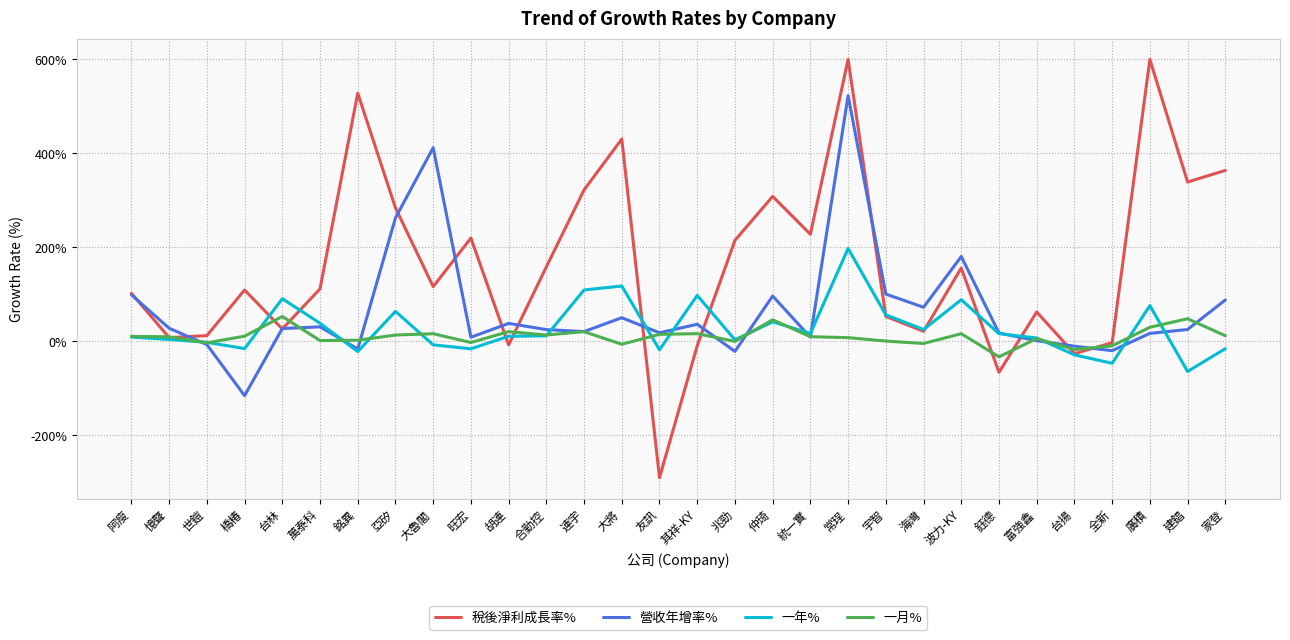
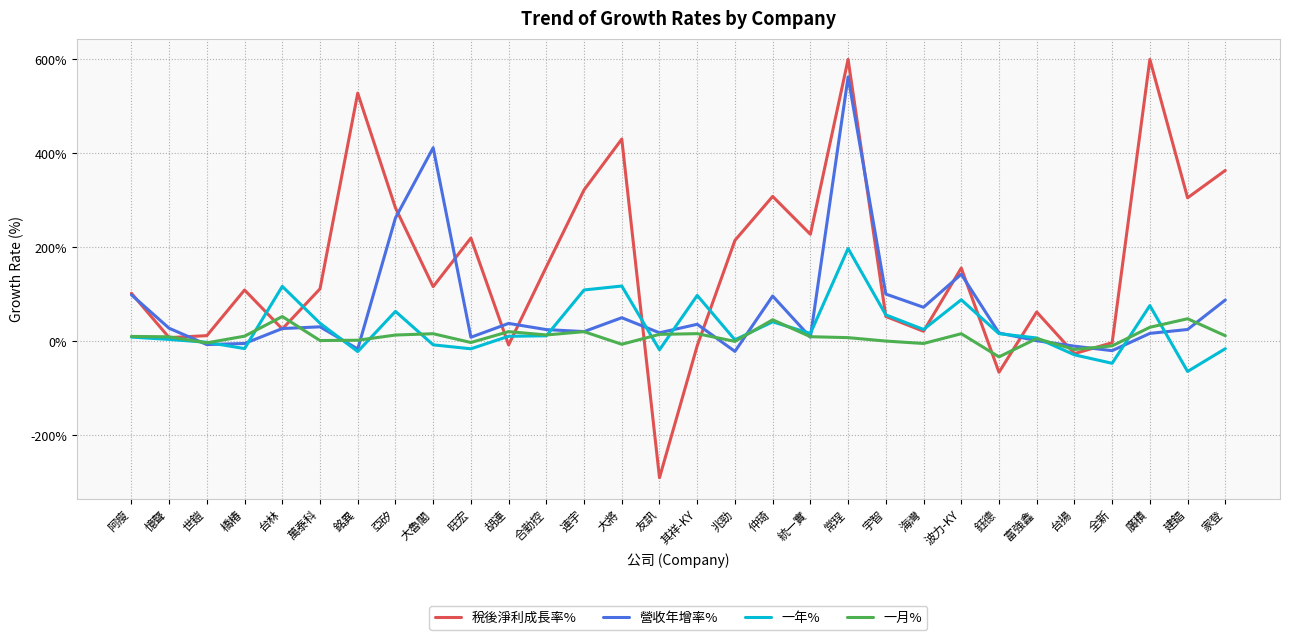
  {
    "稅後淨利成長率%": {
      "世鎧": "10%",
      "橋椿": "110%",
      "萬泰科": "110%",
      "銘異": "530%",
      "亞矽": "280%",
      "大魯閣": "120%",
      "旺宏": "220%",
      "胡連": "-10%",
      "合勤控": "160%",
      "連宇": "320%",
      "大將": "430%",
      "友訊": "-290%",
      "其祥-KY": "-10%",
      "兆勁": "210%",
      "仲琦": "310%",
      "統一實": "230%",
      "常珵": "600%",
      "波力-KY": "160%",
      "鈺德": "-70%",
      "富強鑫": "60%",
      "全新": "0%",
      "廣積": "600%",
-     "建錩": "340%",
+     "建錩": "310%",
      "家登": "360%"
    },
    "營收年增率%": {
      "憶聲": "30%",
-     "橋椿": "-120%",
+     "橋椿": "0%",
      "萬泰科": "30%",
      "銘異": "-20%",
      "亞矽": "260%",
      "大魯閣": "410%",
      "旺宏": "10%",
      "胡連": "40%",
      "合勤控": "20%",
      "大將": "50%",
      "其祥-KY": "40%",
      "兆勁": "-20%",
      "仲琦": "100%",
-     "常珵": "520%",
+     "常珵": "560%",
      "宇智": "100%",
      "海灣": "70%",
-     "波力-KY": "180%",
+     "波力-KY": "140%",
      "台揚": "-10%",
      "全新": "-20%",
      "廣積": "20%",
      "建錩": "20%",
      "家登": "90%"
    },
    "一年%": {
      "橋椿": "-20%",
-     "台林": "90%",
+     "台林": "120%",
      "萬泰科": "40%",
      "銘異": "-20%",
      "亞矽": "60%",
      "大魯閣": "-10%",
      "旺宏": "-20%",
      "胡連": "10%",
      "連宇": "110%",
      "大將": "120%",
      "友訊": "-20%",
      "其祥-KY": "100%",
      "統一實": "20%",
      "常珵": "200%",
      "波力-KY": "90%",
      "全新": "-50%",
      "廣積": "80%",
      "建錩": "-60%",
      "家登": "-20%"
    },
    "一月%": {
      "橋椿": "10%",
      "台林": "50%",
      "萬泰科": "0%",
      "銘異": "0%",
      "亞矽": "10%",
      "大魯閣": "20%",
      "旺宏": "0%",
      "胡連": "20%",
      "大將": "-10%",
      "其祥-KY": "20%",
      "常珵": "10%",
      "宇智": "0%",
      "海灣": "0%",
      "波力-KY": "20%",
      "鈺德": "-30%",
      "台揚": "-20%",
      "全新": "-10%",
      "廣積": "30%",
      "建錩": "50%",
      "家登": "10%"
    }
  }
